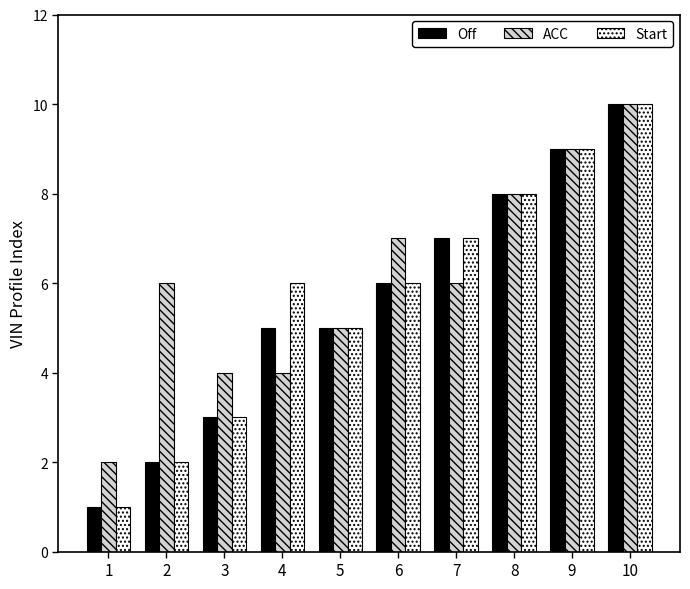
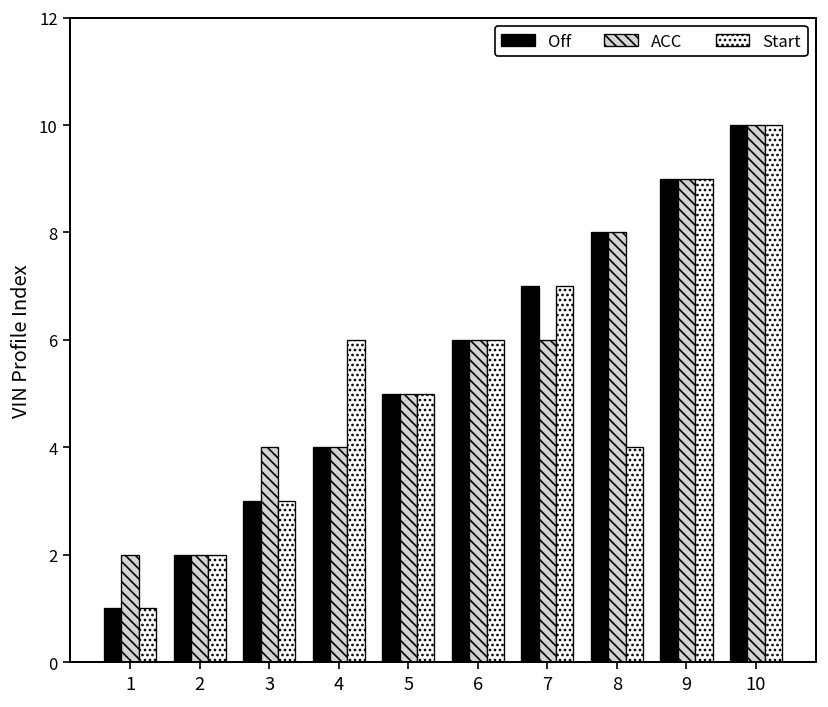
  {
    "Off": {
      "1": 1,
      "2": 2,
      "3": 3,
-     "4": 5,
+     "4": 4,
      "5": 5,
      "6": 6,
      "7": 7,
      "8": 8,
      "9": 9,
      "10": 10
    },
    "ACC": {
      "1": 2,
-     "2": 6,
+     "2": 2,
      "3": 4,
      "4": 4,
      "5": 5,
-     "6": 7,
+     "6": 6,
      "7": 6,
      "8": 8,
      "9": 9,
      "10": 10
    },
    "Start": {
      "1": 1,
      "2": 2,
      "3": 3,
      "4": 6,
      "5": 5,
      "6": 6,
      "7": 7,
-     "8": 8,
+     "8": 4,
      "9": 9,
      "10": 10
    }
  }
